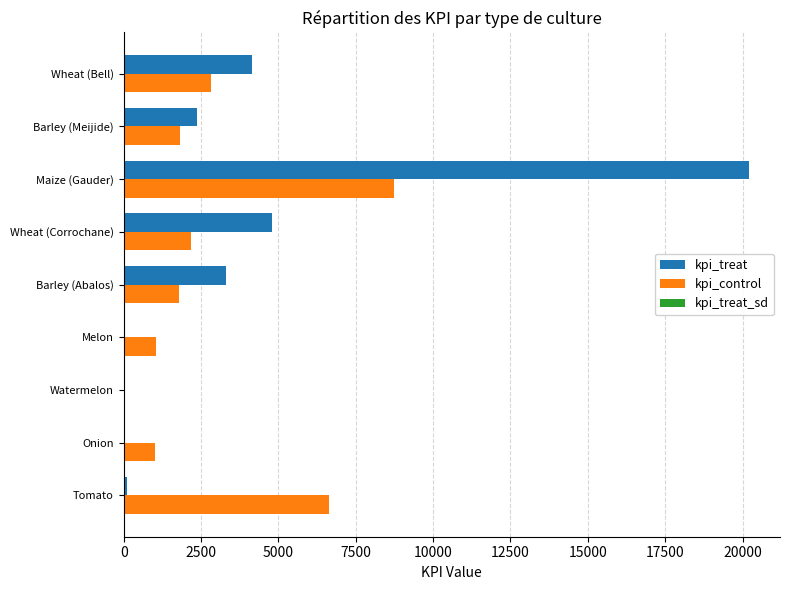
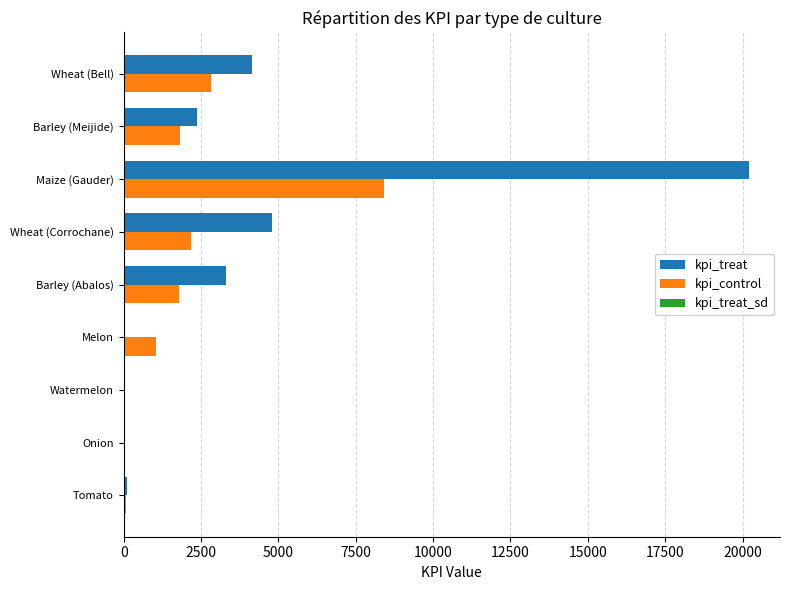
  {
    "kpi_treat": {
      "Wheat (Bell)": 4200,
      "Barley (Meijide)": 2400,
      "Maize (Gauder)": 20200,
      "Wheat (Corrochane)": 4800,
      "Barley (Abalos)": 3300,
      "Tomato": 100
    },
    "kpi_control": {
      "Wheat (Bell)": 2800,
      "Barley (Meijide)": 1800,
-     "Maize (Gauder)": 8700,
+     "Maize (Gauder)": 8400,
      "Wheat (Corrochane)": 2200,
      "Barley (Abalos)": 1800,
      "Melon": 1100,
-     "Onion": 1000,
-     "Tomato": 6600
+     "Onion": 0,
+     "Tomato": 100
    },
    "kpi_treat_sd": {
      "Wheat (Bell)": 0,
      "Barley (Meijide)": 0,
      "Maize (Gauder)": 0,
      "Wheat (Corrochane)": 0,
      "Barley (Abalos)": 0
    }
  }
